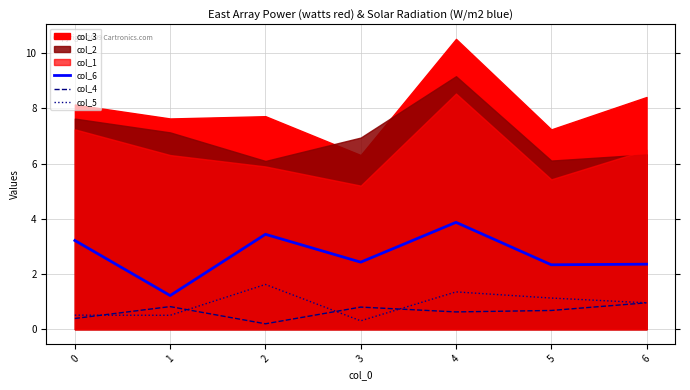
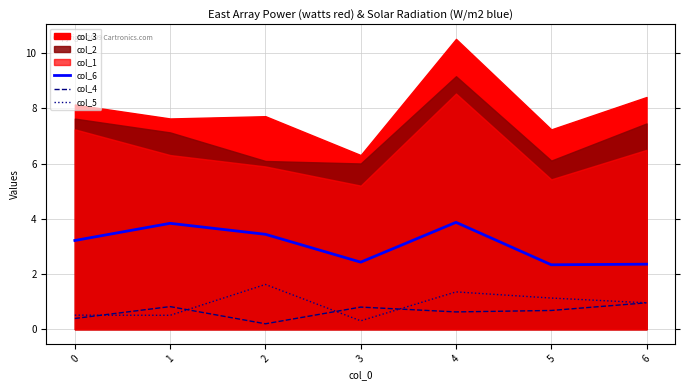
  {
    "col_6": {
      "0": 3.2,
-     "1": 1.2,
+     "1": 3.8,
      "2": 3.4,
      "3": 2.4,
      "4": 3.9,
      "5": 2.3,
      "6": 2.4
    },
    "col_2": {
      "0": 7.6,
      "1": 7.1,
      "2": 6.1,
-     "3": 6.9,
+     "3": 6.0,
      "4": 9.2,
      "5": 6.1,
-     "6": 6.3
+     "6": 7.5
    }
  }
